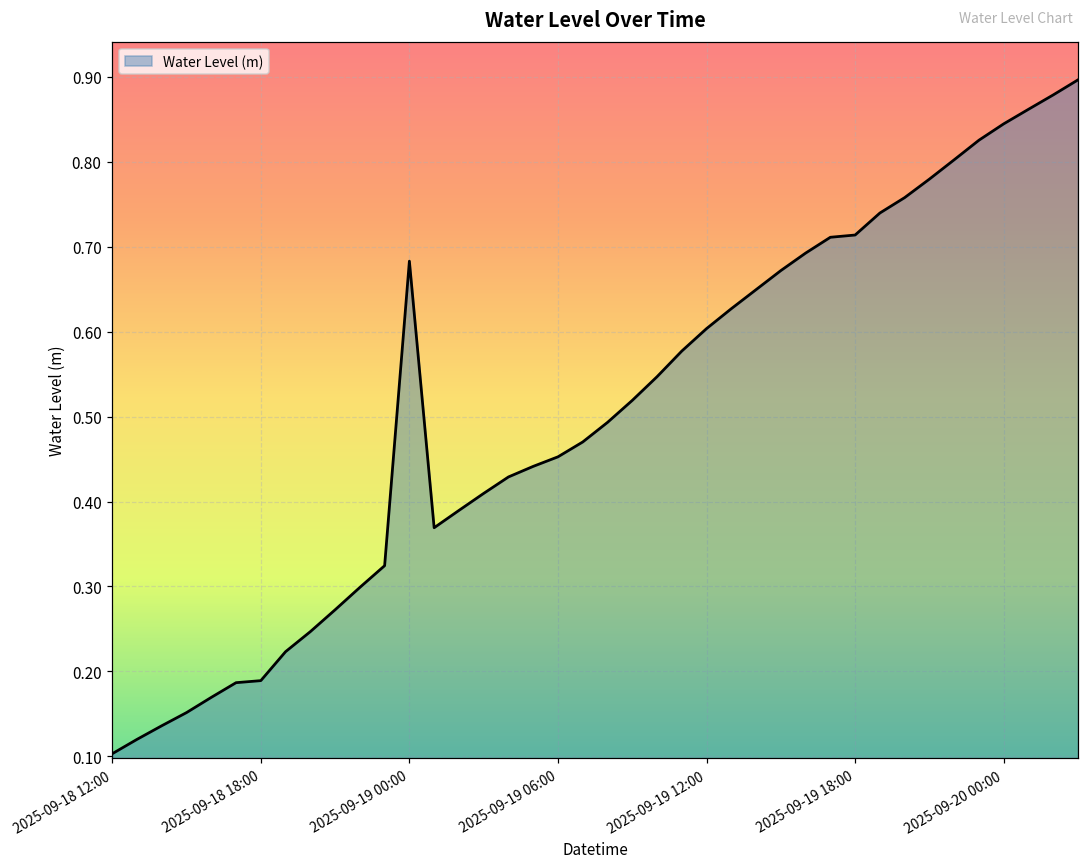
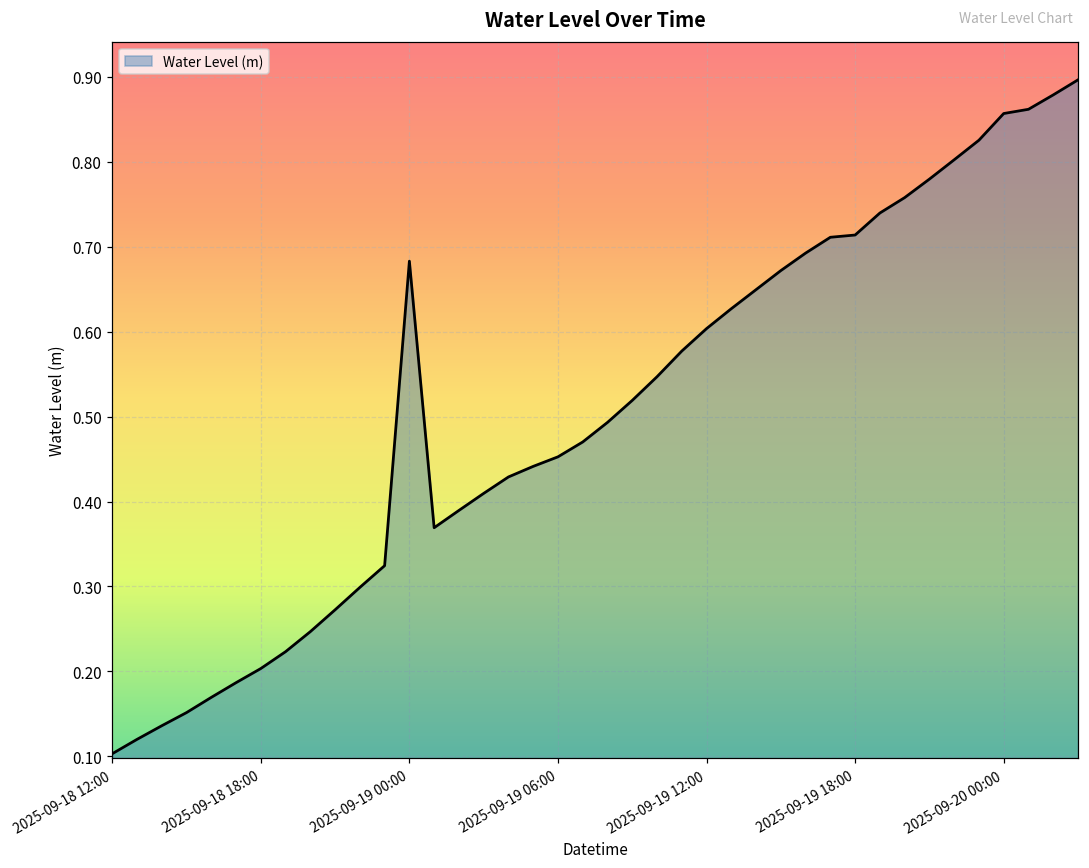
  {
    "2025-09-18 12:00": 0.10,
-   "2025-09-18 18:00": 0.19,
+   "2025-09-18 18:00": 0.20,
    "2025-09-19 00:00": 0.68,
    "2025-09-19 06:00": 0.45,
    "2025-09-19 12:00": 0.60,
    "2025-09-19 18:00": 0.71,
-   "2025-09-20 00:00": 0.84
+   "2025-09-20 00:00": 0.86
  }
